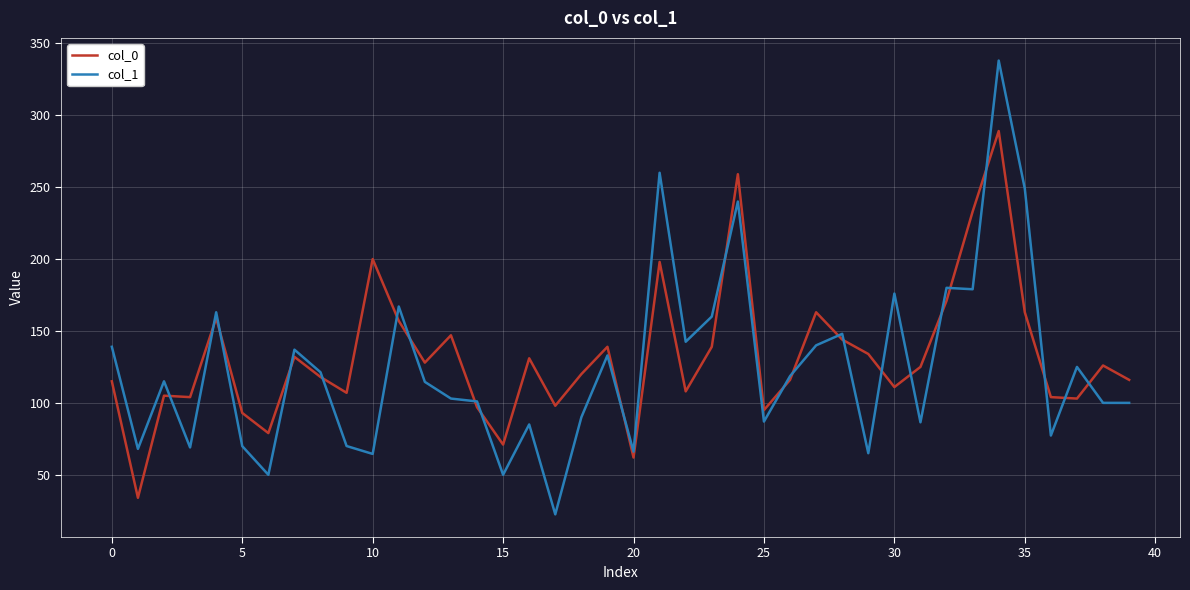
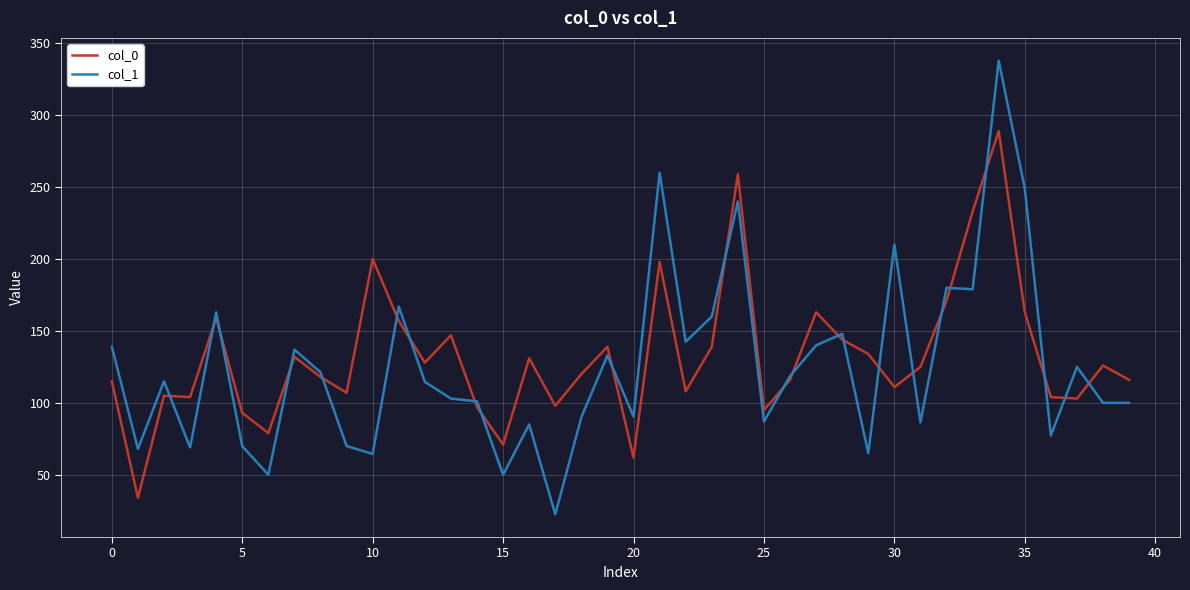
  {
    "col_0": {
      "0": 115,
      "5": 93,
      "10": 200,
      "15": 71,
      "20": 62,
      "25": 95,
      "30": 111,
      "35": 163
    },
    "col_1": {
      "0": 139,
      "5": 70,
      "10": 65,
      "15": 50,
-     "20": 66,
+     "20": 91,
      "25": 87,
-     "30": 176,
+     "30": 210,
      "35": 249
    }
  }
